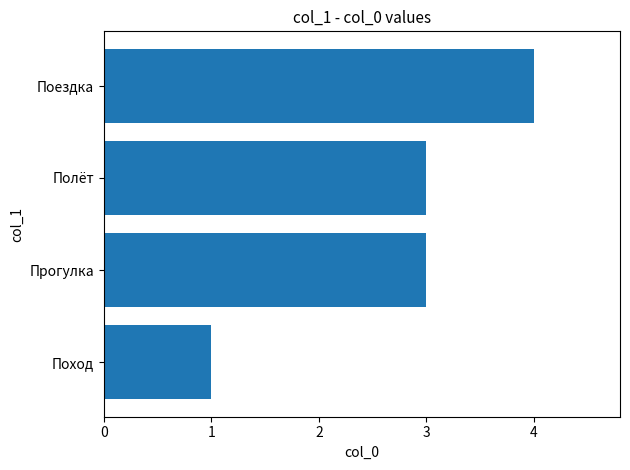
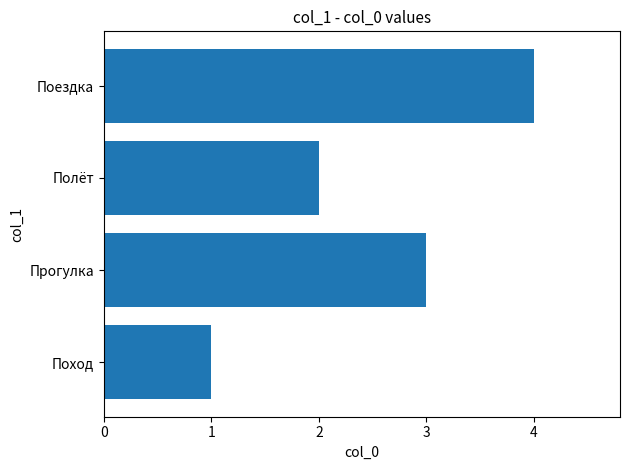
  {
    "Поездка": 4,
-   "Полёт": 3,
+   "Полёт": 2,
    "Прогулка": 3,
    "Поход": 1
  }
